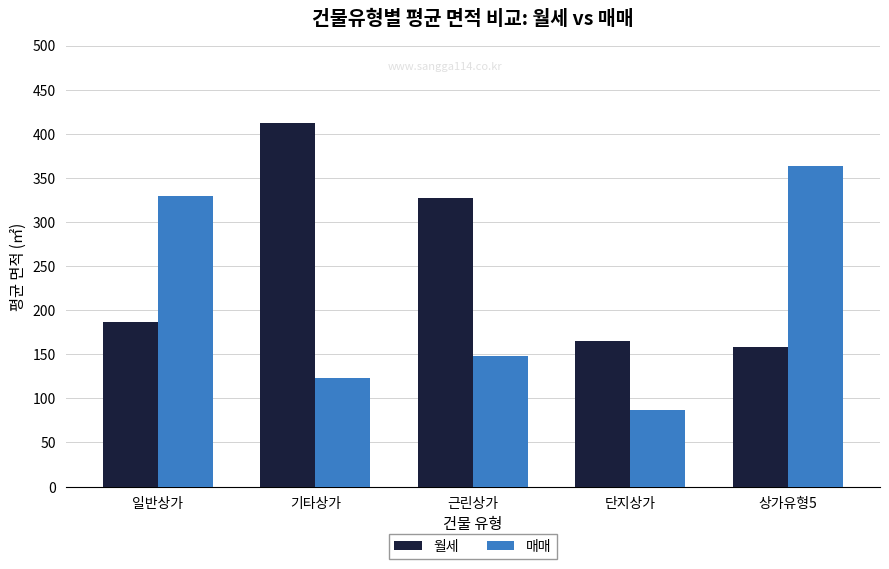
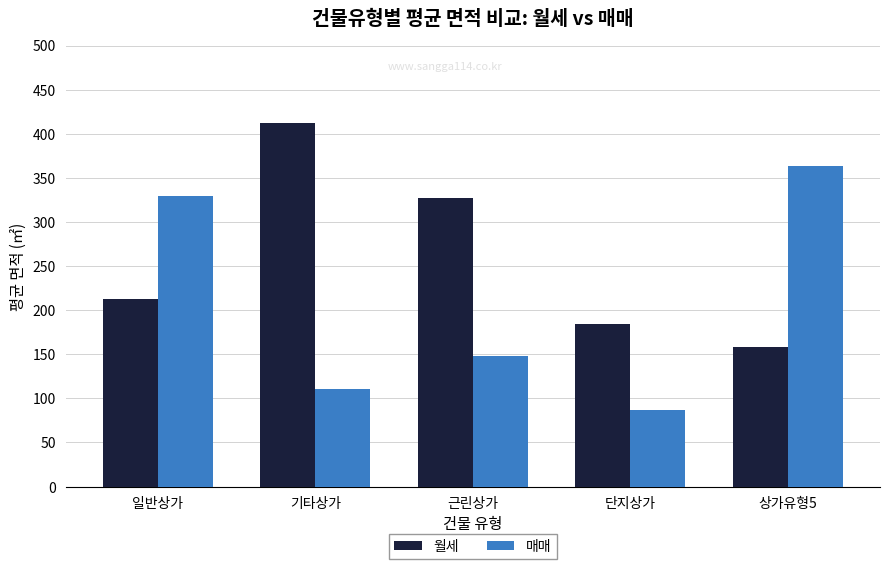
  {
    "월세": {
-     "일반상가": 190,
+     "일반상가": 210,
      "기타상가": 410,
      "근린상가": 330,
-     "단지상가": 160,
+     "단지상가": 180,
      "상가유형5": 160
    },
    "매매": {
      "일반상가": 330,
-     "기타상가": 120,
+     "기타상가": 110,
      "근린상가": 150,
      "단지상가": 90,
      "상가유형5": 360
    }
  }
